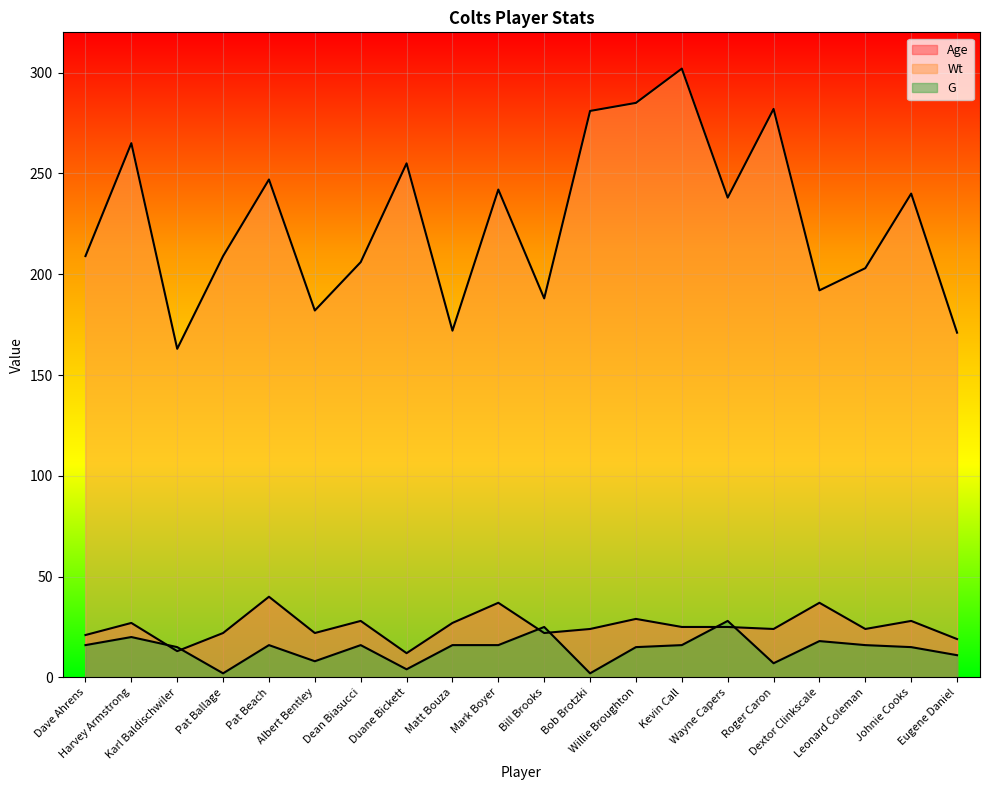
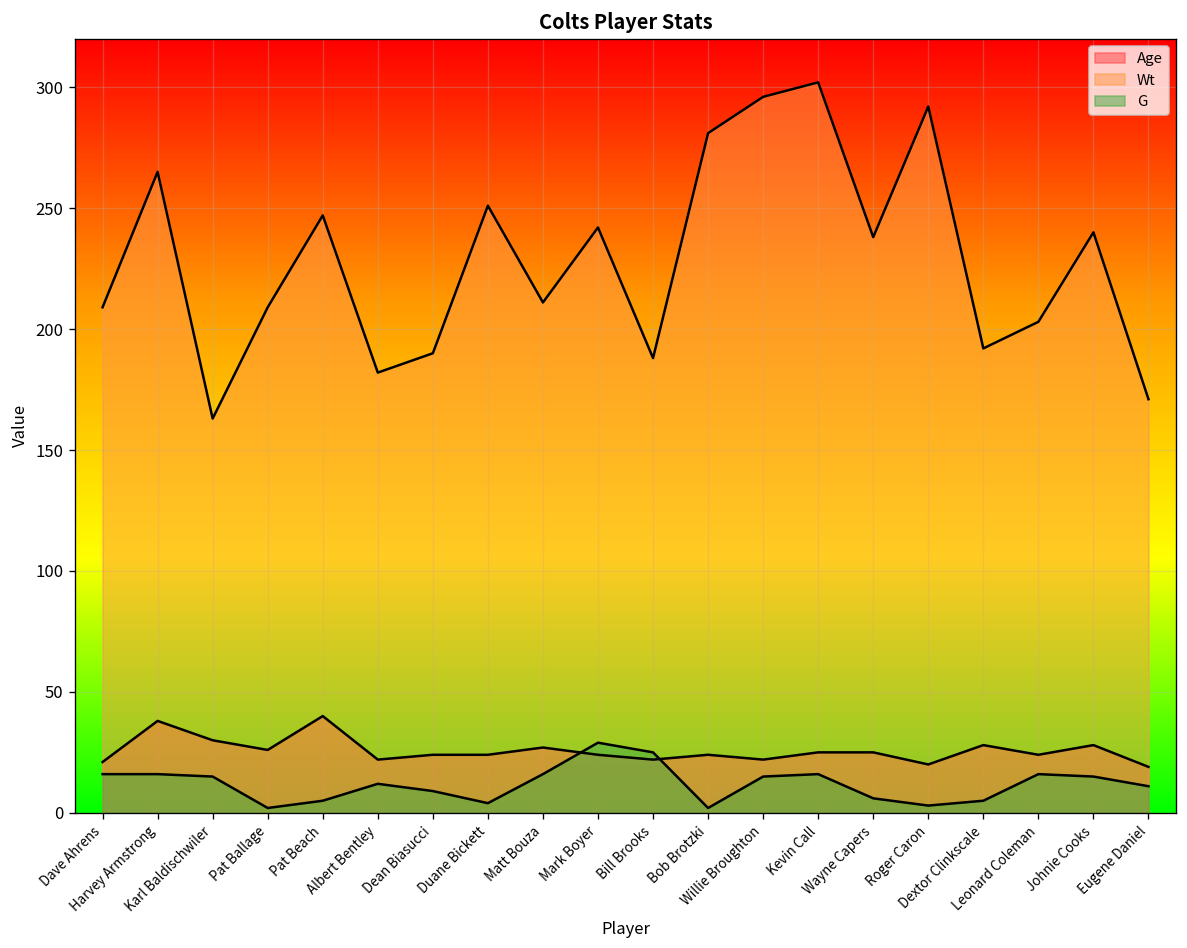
  {
    "Age": {
      "Dave Ahrens": 21,
-     "Harvey Armstrong": 27,
-     "Karl Baldischwiler": 13,
-     "Pat Ballage": 22,
+     "Harvey Armstrong": 38,
+     "Karl Baldischwiler": 30,
+     "Pat Ballage": 26,
      "Pat Beach": 40,
      "Albert Bentley": 22,
-     "Dean Biasucci": 28,
-     "Duane Bickett": 12,
+     "Dean Biasucci": 24,
+     "Duane Bickett": 24,
      "Matt Bouza": 27,
-     "Mark Boyer": 37,
+     "Mark Boyer": 24,
      "Bill Brooks": 22,
      "Bob Brotzki": 24,
-     "Willie Broughton": 29,
+     "Willie Broughton": 22,
      "Kevin Call": 25,
      "Wayne Capers": 25,
-     "Roger Caron": 24,
-     "Dextor Clinkscale": 37,
+     "Roger Caron": 20,
+     "Dextor Clinkscale": 28,
      "Leonard Coleman": 24,
      "Johnie Cooks": 28,
      "Eugene Daniel": 19
    },
    "Wt": {
      "Dave Ahrens": 209,
      "Harvey Armstrong": 265,
      "Karl Baldischwiler": 163,
      "Pat Ballage": 209,
      "Pat Beach": 247,
      "Albert Bentley": 182,
-     "Dean Biasucci": 206,
-     "Duane Bickett": 255,
-     "Matt Bouza": 172,
+     "Dean Biasucci": 190,
+     "Duane Bickett": 251,
+     "Matt Bouza": 211,
      "Mark Boyer": 242,
      "Bill Brooks": 188,
      "Bob Brotzki": 281,
-     "Willie Broughton": 285,
+     "Willie Broughton": 296,
      "Kevin Call": 302,
      "Wayne Capers": 238,
-     "Roger Caron": 282,
+     "Roger Caron": 292,
      "Dextor Clinkscale": 192,
      "Leonard Coleman": 203,
      "Johnie Cooks": 240,
      "Eugene Daniel": 171
    },
    "G": {
      "Dave Ahrens": 16,
-     "Harvey Armstrong": 20,
+     "Harvey Armstrong": 16,
      "Karl Baldischwiler": 15,
      "Pat Ballage": 2,
-     "Pat Beach": 16,
-     "Albert Bentley": 8,
-     "Dean Biasucci": 16,
+     "Pat Beach": 5,
+     "Albert Bentley": 12,
+     "Dean Biasucci": 9,
      "Duane Bickett": 4,
      "Matt Bouza": 16,
-     "Mark Boyer": 16,
+     "Mark Boyer": 29,
      "Bill Brooks": 25,
      "Bob Brotzki": 2,
      "Willie Broughton": 15,
      "Kevin Call": 16,
-     "Wayne Capers": 28,
-     "Roger Caron": 7,
-     "Dextor Clinkscale": 18,
+     "Wayne Capers": 6,
+     "Roger Caron": 3,
+     "Dextor Clinkscale": 5,
      "Leonard Coleman": 16,
      "Johnie Cooks": 15,
      "Eugene Daniel": 11
    }
  }
